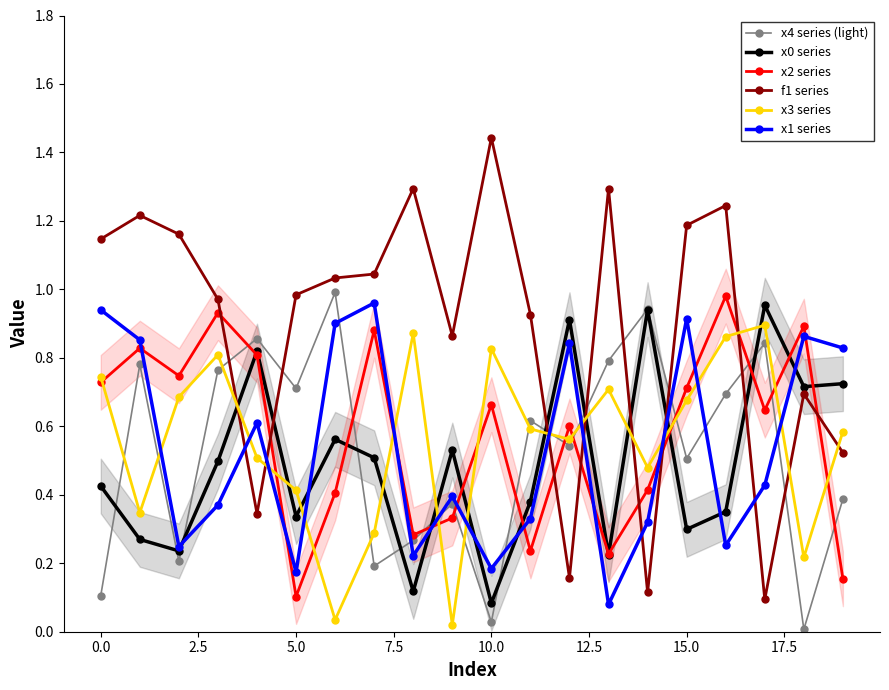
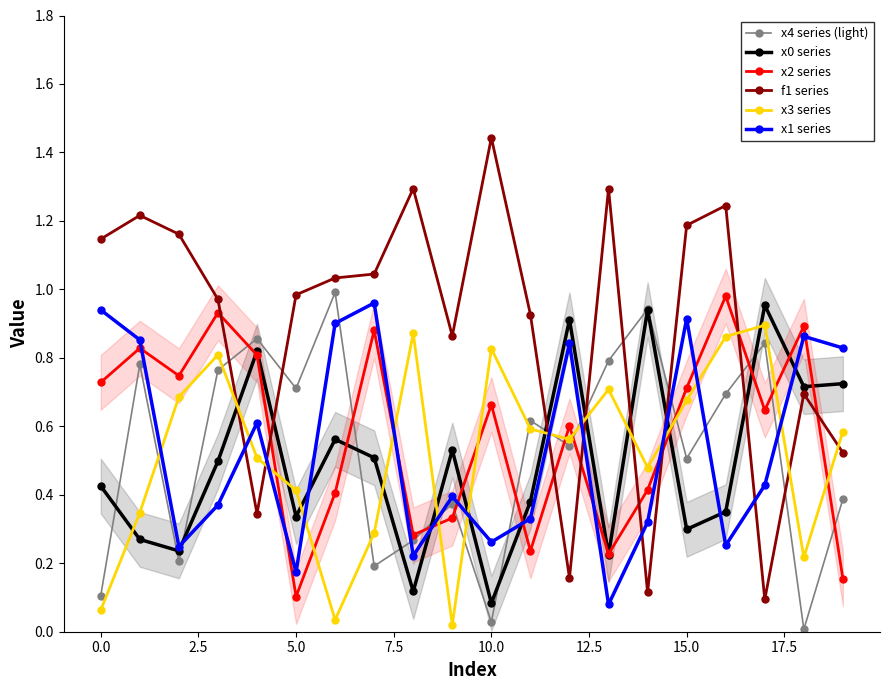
  {
    "x4 series (light)": {
      "0.0": 0.11,
      "5.0": 0.71,
      "10.0": 0.03,
      "15.0": 0.51
    },
    "f1 series": {
      "0.0": 1.15,
      "5.0": 0.98,
      "10.0": 1.44,
      "15.0": 1.19
    },
    "x3 series": {
-     "0.0": 0.74,
+     "0.0": 0.06,
      "10.0": 0.83,
      "15.0": 0.68
    },
    "x1 series": {
      "0.0": 0.94,
      "5.0": 0.17,
-     "10.0": 0.18,
+     "10.0": 0.26,
      "15.0": 0.91
    }
  }
